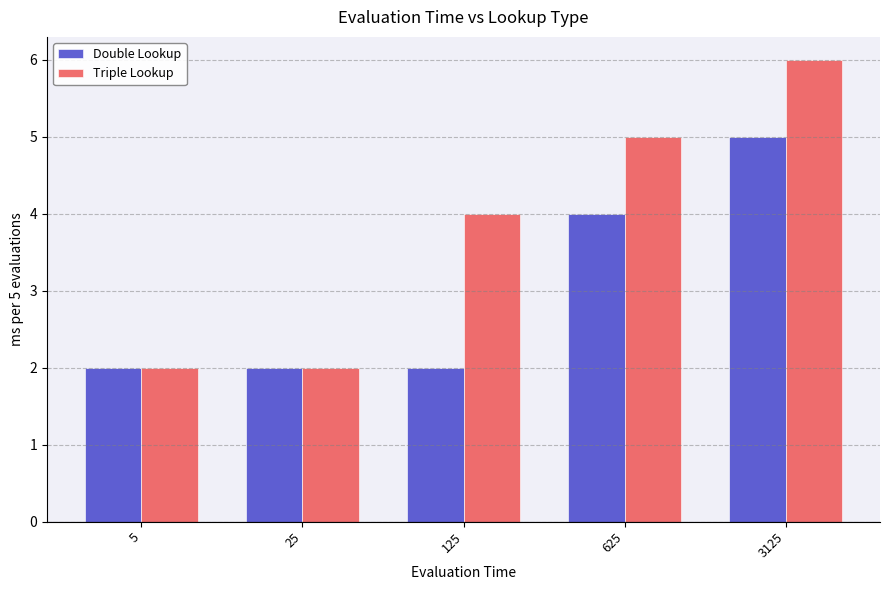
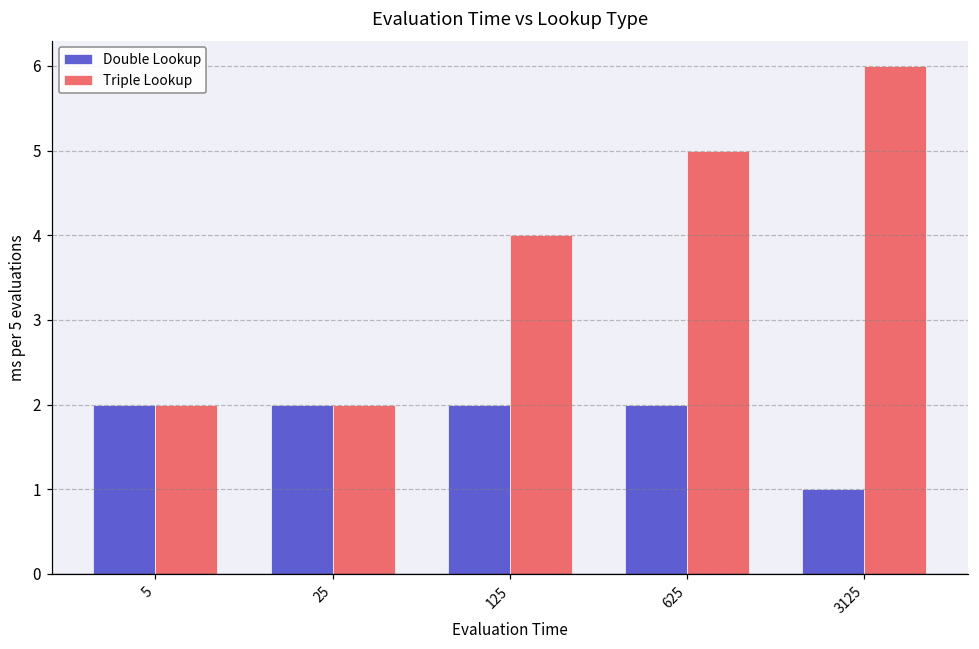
  {
    "Double Lookup": {
      "5": 2,
      "25": 2,
      "125": 2,
-     "625": 4,
-     "3125": 5
+     "625": 2,
+     "3125": 1
    },
    "Triple Lookup": {
      "5": 2,
      "25": 2,
      "125": 4,
      "625": 5,
      "3125": 6
    }
  }
